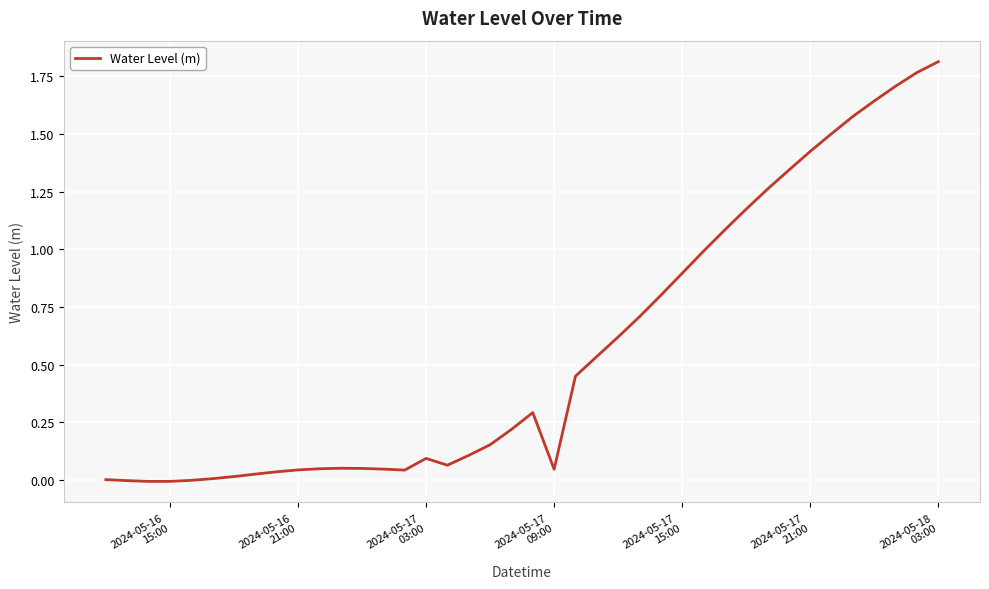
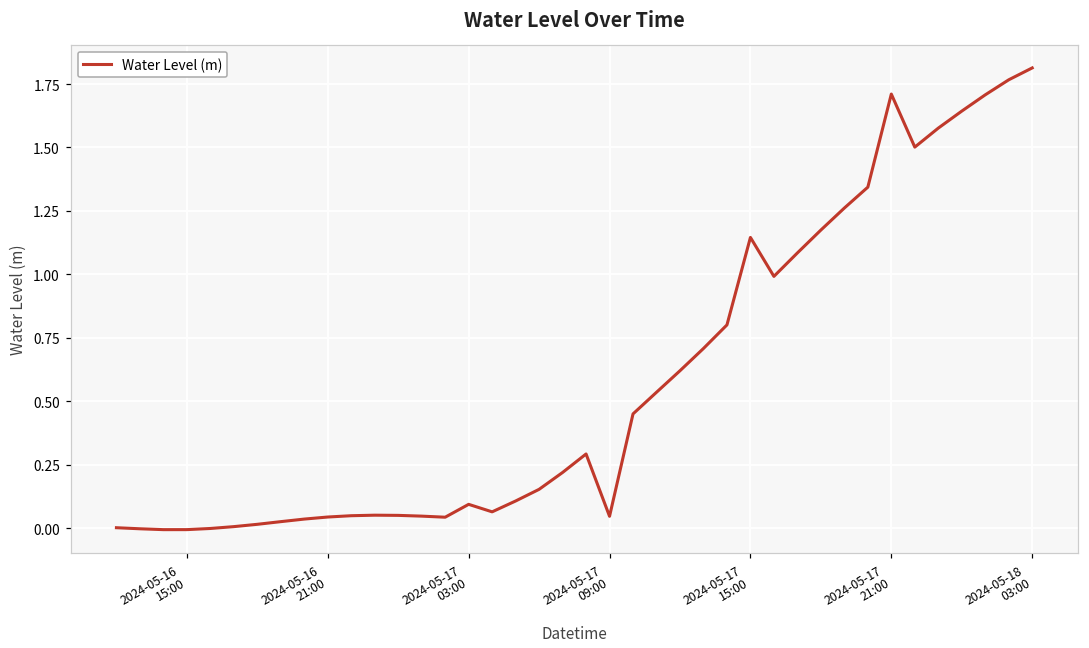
  {
    "2024-05-16 15:00": -0.01,
    "2024-05-16 21:00": 0.04,
    "2024-05-17 03:00": 0.09,
    "2024-05-17 09:00": 0.05,
-   "2024-05-17 15:00": 0.90,
-   "2024-05-17 21:00": 1.42,
+   "2024-05-17 15:00": 1.15,
+   "2024-05-17 21:00": 1.71,
    "2024-05-18 03:00": 1.81
  }
